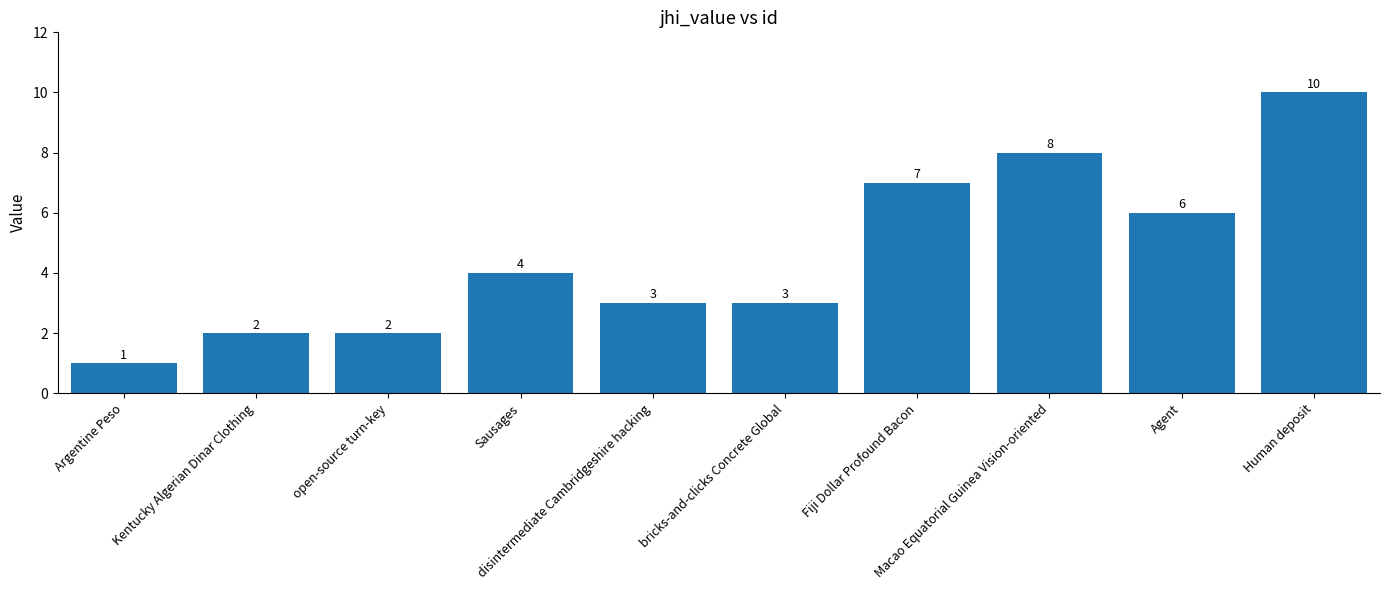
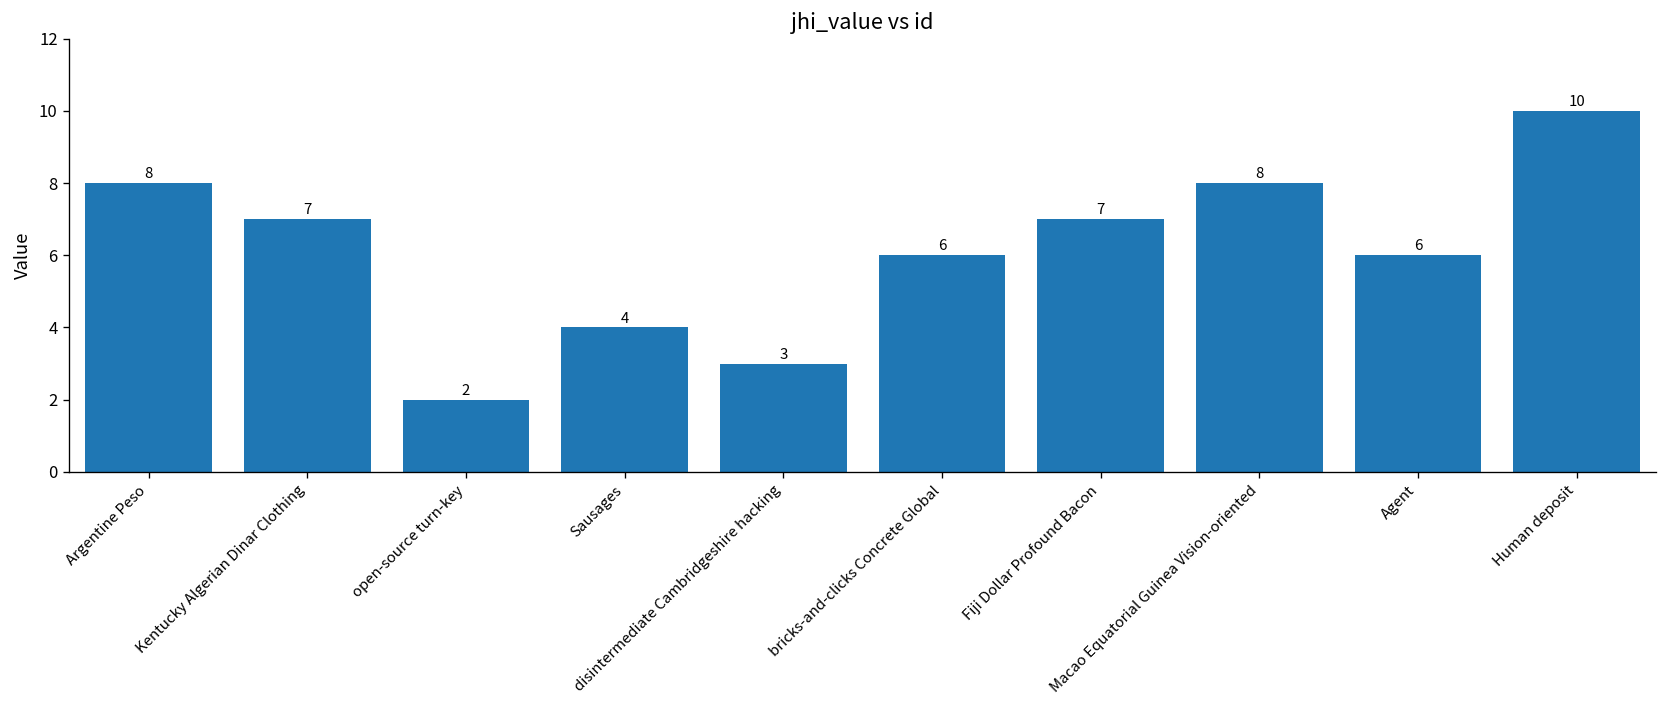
  {
-   "Argentine Peso": 1,
-   "Kentucky Algerian Dinar Clothing": 2,
+   "Argentine Peso": 8,
+   "Kentucky Algerian Dinar Clothing": 7,
    "open-source turn-key": 2,
    "Sausages": 4,
    "disintermediate Cambridgeshire hacking": 3,
-   "bricks-and-clicks Concrete Global": 3,
+   "bricks-and-clicks Concrete Global": 6,
    "Fiji Dollar Profound Bacon": 7,
    "Macao Equatorial Guinea Vision-oriented": 8,
    "Agent": 6,
    "Human deposit": 10
  }
